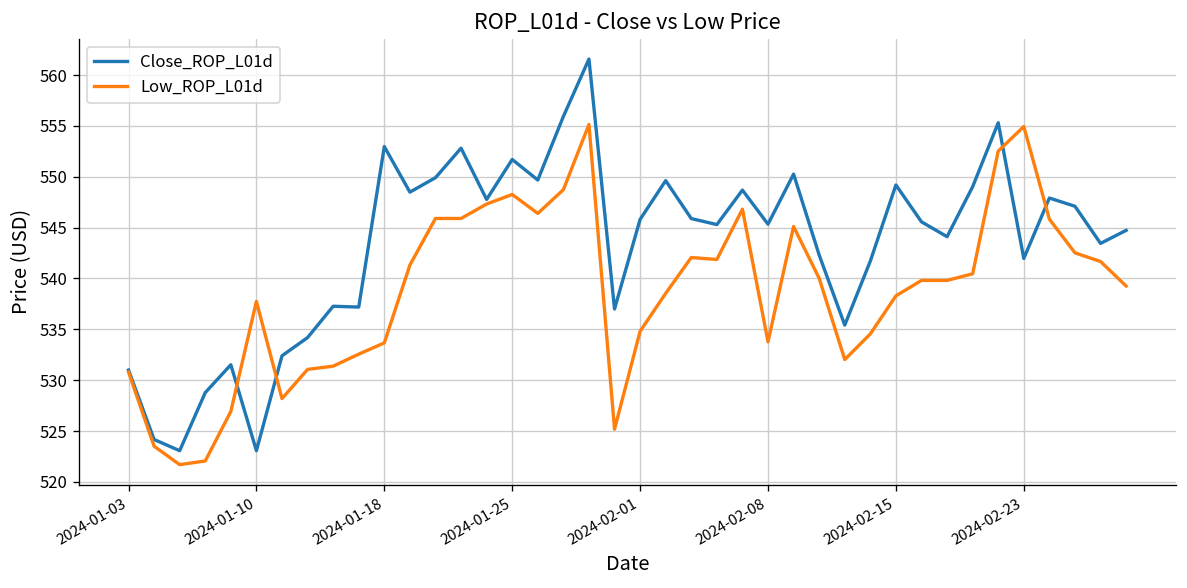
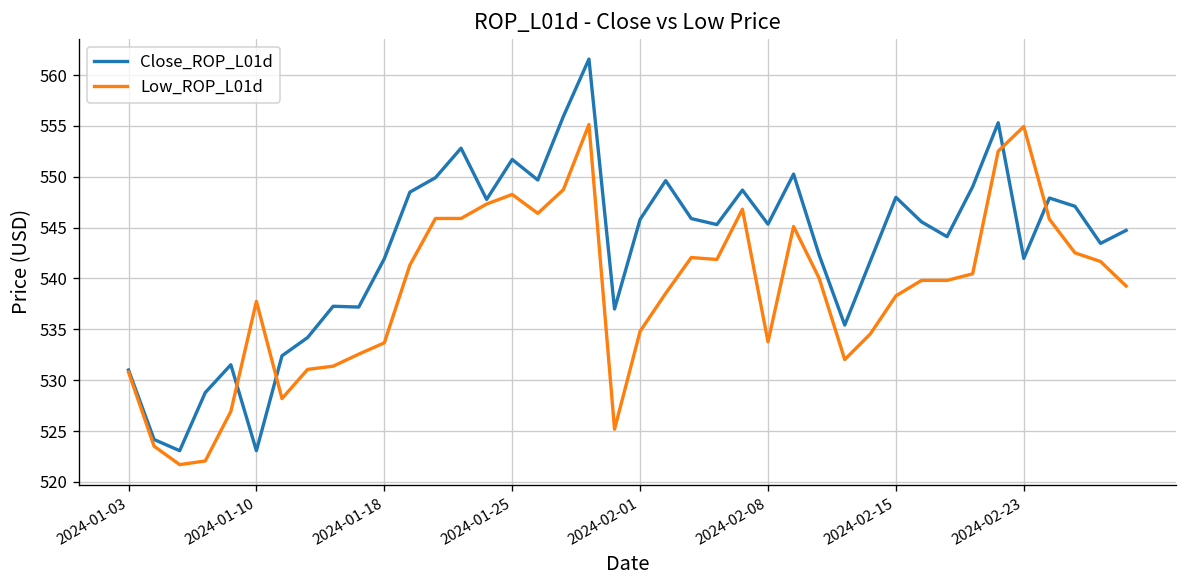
  {
    "Close_ROP_L01d": {
      "2024-01-10": 523,
-     "2024-01-18": 553,
+     "2024-01-18": 542,
      "2024-01-25": 552,
      "2024-02-01": 546,
      "2024-02-08": 545,
-     "2024-02-15": 549,
+     "2024-02-15": 548,
      "2024-02-23": 542
    },
    "Low_ROP_L01d": {
      "2024-01-10": 538,
      "2024-01-18": 534,
      "2024-01-25": 548,
      "2024-02-01": 535,
      "2024-02-08": 534,
      "2024-02-15": 538,
      "2024-02-23": 555
    }
  }
